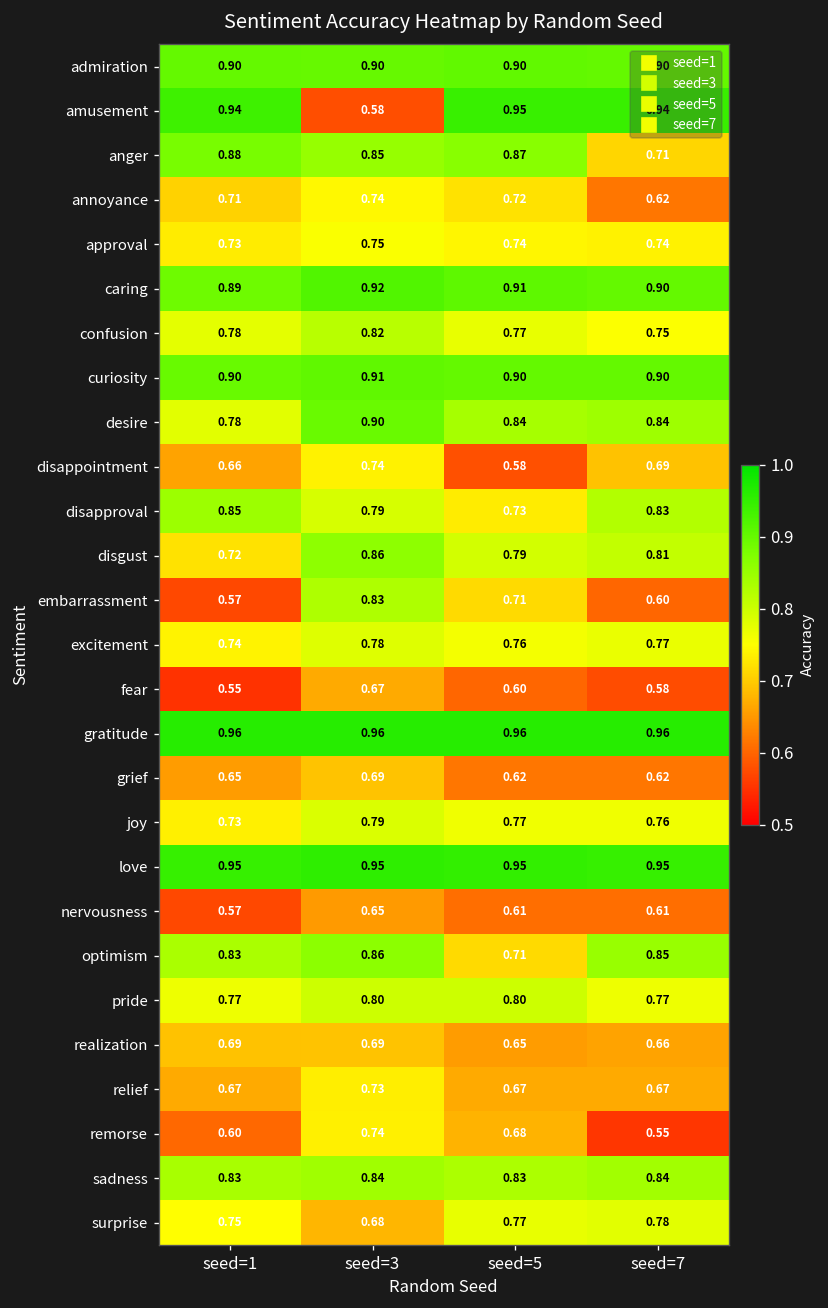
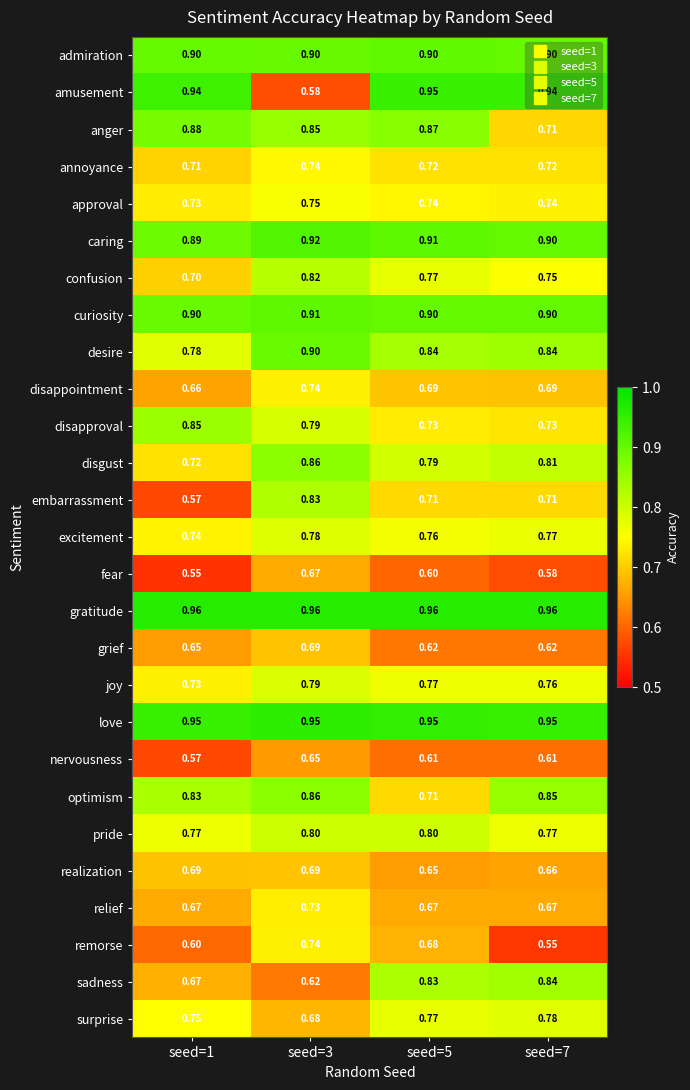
  {
    "admiration": {
      "seed=1": 0.90,
      "seed=3": 0.90,
      "seed=5": 0.90
    },
    "amusement": {
      "seed=1": 0.94,
      "seed=3": 0.58,
      "seed=5": 0.95
    },
    "anger": {
      "seed=1": 0.88,
      "seed=3": 0.85,
      "seed=5": 0.87,
      "seed=7": 0.71
    },
    "annoyance": {
      "seed=1": 0.71,
      "seed=3": 0.74,
      "seed=5": 0.72,
-     "seed=7": 0.62
+     "seed=7": 0.72
    },
    "approval": {
      "seed=1": 0.73,
      "seed=3": 0.75,
      "seed=5": 0.74,
      "seed=7": 0.74
    },
    "caring": {
      "seed=1": 0.89,
      "seed=3": 0.92,
      "seed=5": 0.91,
      "seed=7": 0.90
    },
    "confusion": {
-     "seed=1": 0.78,
+     "seed=1": 0.70,
      "seed=3": 0.82,
      "seed=5": 0.77,
      "seed=7": 0.75
    },
    "curiosity": {
      "seed=1": 0.90,
      "seed=3": 0.91,
      "seed=5": 0.90,
      "seed=7": 0.90
    },
    "desire": {
      "seed=1": 0.78,
      "seed=3": 0.90,
      "seed=5": 0.84,
      "seed=7": 0.84
    },
    "disappointment": {
      "seed=1": 0.66,
      "seed=3": 0.74,
-     "seed=5": 0.58,
+     "seed=5": 0.69,
      "seed=7": 0.69
    },
    "disapproval": {
      "seed=1": 0.85,
      "seed=3": 0.79,
      "seed=5": 0.73,
-     "seed=7": 0.83
+     "seed=7": 0.73
    },
    "disgust": {
      "seed=1": 0.72,
      "seed=3": 0.86,
      "seed=5": 0.79,
      "seed=7": 0.81
    },
    "embarrassment": {
      "seed=1": 0.57,
      "seed=3": 0.83,
      "seed=5": 0.71,
-     "seed=7": 0.60
+     "seed=7": 0.71
    },
    "excitement": {
      "seed=1": 0.74,
      "seed=3": 0.78,
      "seed=5": 0.76,
      "seed=7": 0.77
    },
    "fear": {
      "seed=1": 0.55,
      "seed=3": 0.67,
      "seed=5": 0.60,
      "seed=7": 0.58
    },
    "gratitude": {
      "seed=1": 0.96,
      "seed=3": 0.96,
      "seed=5": 0.96,
      "seed=7": 0.96
    },
    "grief": {
      "seed=1": 0.65,
      "seed=3": 0.69,
      "seed=5": 0.62,
      "seed=7": 0.62
    },
    "joy": {
      "seed=1": 0.73,
      "seed=3": 0.79,
      "seed=5": 0.77,
      "seed=7": 0.76
    },
    "love": {
      "seed=1": 0.95,
      "seed=3": 0.95,
      "seed=5": 0.95,
      "seed=7": 0.95
    },
    "nervousness": {
      "seed=1": 0.57,
      "seed=3": 0.65,
      "seed=5": 0.61,
      "seed=7": 0.61
    },
    "optimism": {
      "seed=1": 0.83,
      "seed=3": 0.86,
      "seed=5": 0.71,
      "seed=7": 0.85
    },
    "pride": {
      "seed=1": 0.77,
      "seed=3": 0.80,
      "seed=5": 0.80,
      "seed=7": 0.77
    },
    "realization": {
      "seed=1": 0.69,
      "seed=3": 0.69,
      "seed=5": 0.65,
      "seed=7": 0.66
    },
    "relief": {
      "seed=1": 0.67,
      "seed=3": 0.73,
      "seed=5": 0.67,
      "seed=7": 0.67
    },
    "remorse": {
      "seed=1": 0.60,
      "seed=3": 0.74,
      "seed=5": 0.68,
      "seed=7": 0.55
    },
    "sadness": {
-     "seed=1": 0.83,
-     "seed=3": 0.84,
+     "seed=1": 0.67,
+     "seed=3": 0.62,
      "seed=5": 0.83,
      "seed=7": 0.84
    },
    "surprise": {
      "seed=1": 0.75,
      "seed=3": 0.68,
      "seed=5": 0.77,
      "seed=7": 0.78
    }
  }
